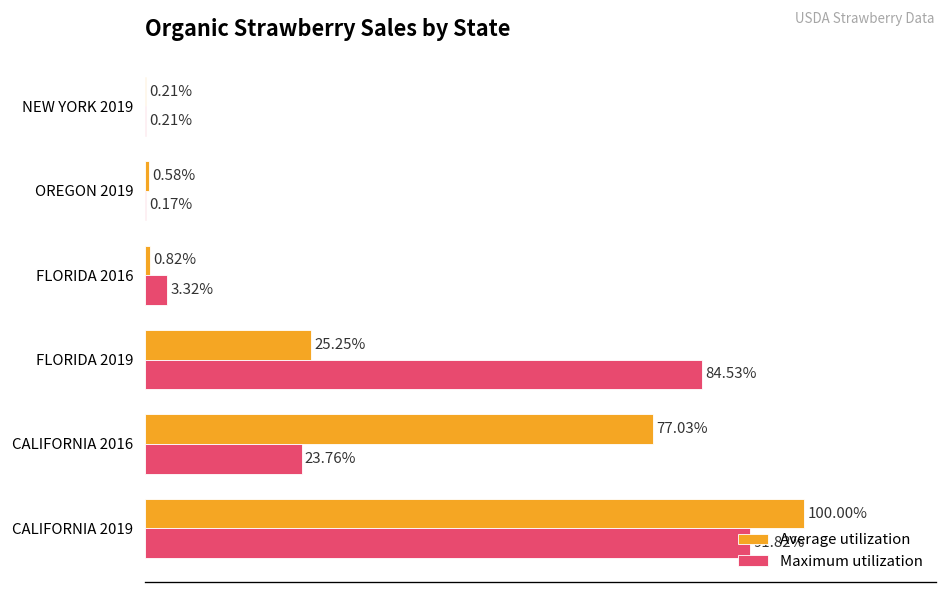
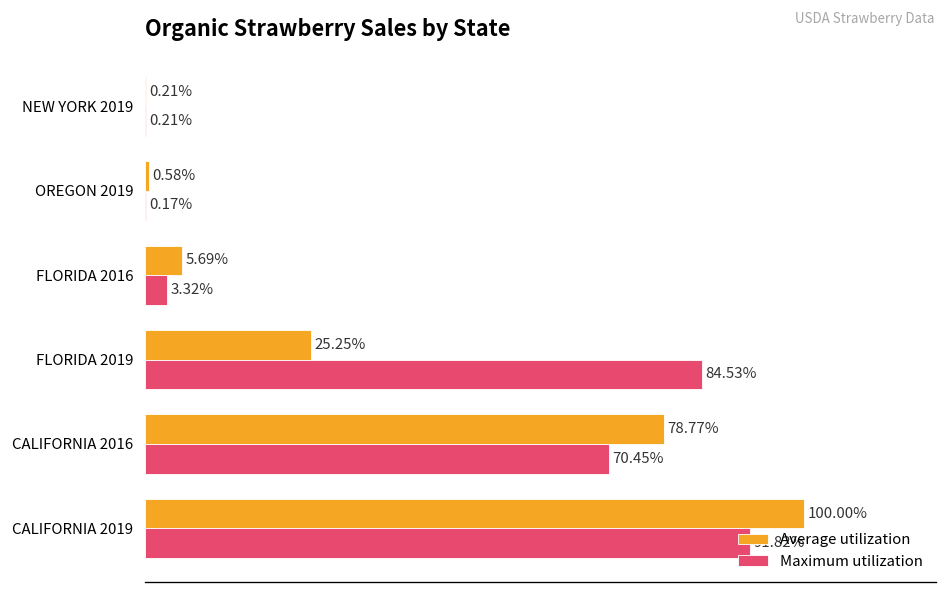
  {
    "Average utilization": {
      "NEW YORK 2019": "0.21%",
      "OREGON 2019": "0.58%",
-     "FLORIDA 2016": "0.82%",
+     "FLORIDA 2016": "5.69%",
      "FLORIDA 2019": "25.25%",
-     "CALIFORNIA 2016": "77.03%",
+     "CALIFORNIA 2016": "78.77%",
      "CALIFORNIA 2019": "100.00%"
    },
    "Maximum utilization": {
      "NEW YORK 2019": "0.21%",
      "OREGON 2019": "0.17%",
      "FLORIDA 2016": "3.32%",
      "FLORIDA 2019": "84.53%",
-     "CALIFORNIA 2016": "23.76%",
+     "CALIFORNIA 2016": "70.45%",
      "CALIFORNIA 2019": "91.82%"
    }
  }
